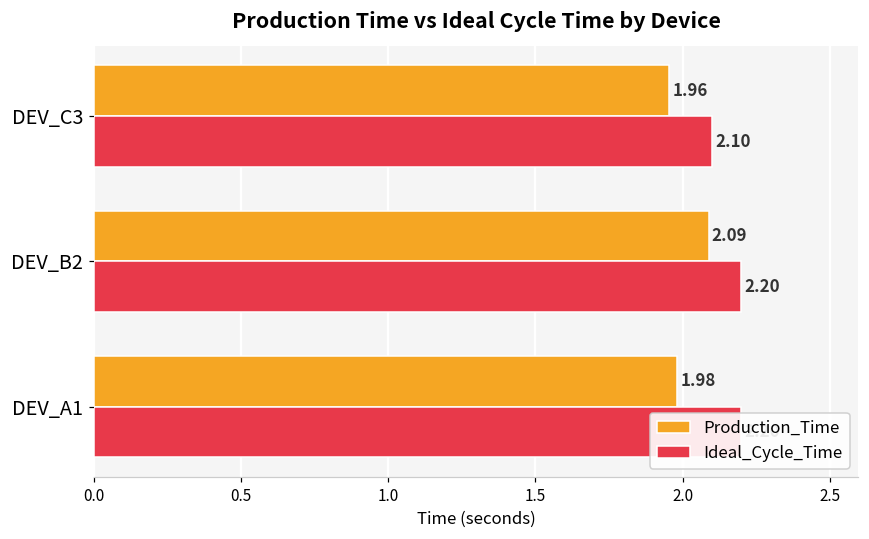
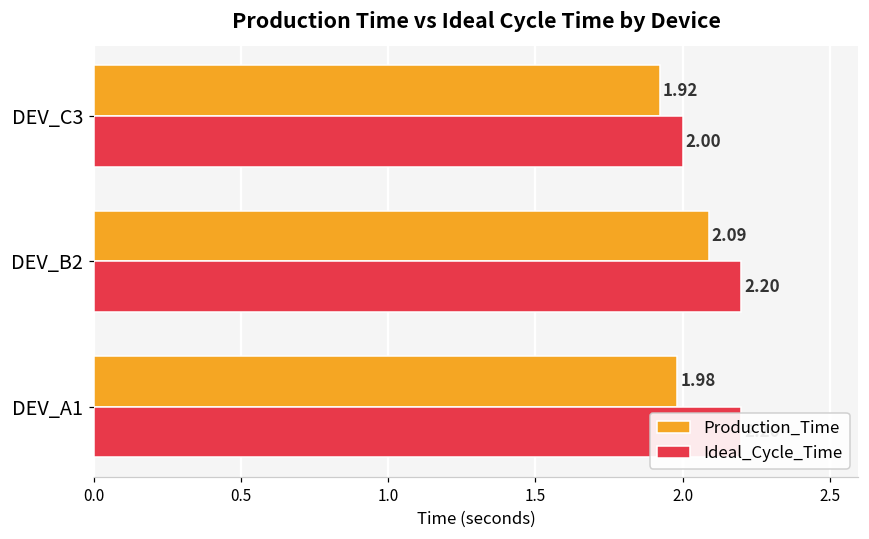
  {
    "Production_Time": {
-     "DEV_C3": 1.96,
+     "DEV_C3": 1.92,
      "DEV_B2": 2.09,
      "DEV_A1": 1.98
    },
    "Ideal_Cycle_Time": {
-     "DEV_C3": 2.10,
+     "DEV_C3": 2.00,
      "DEV_B2": 2.20
    }
  }
